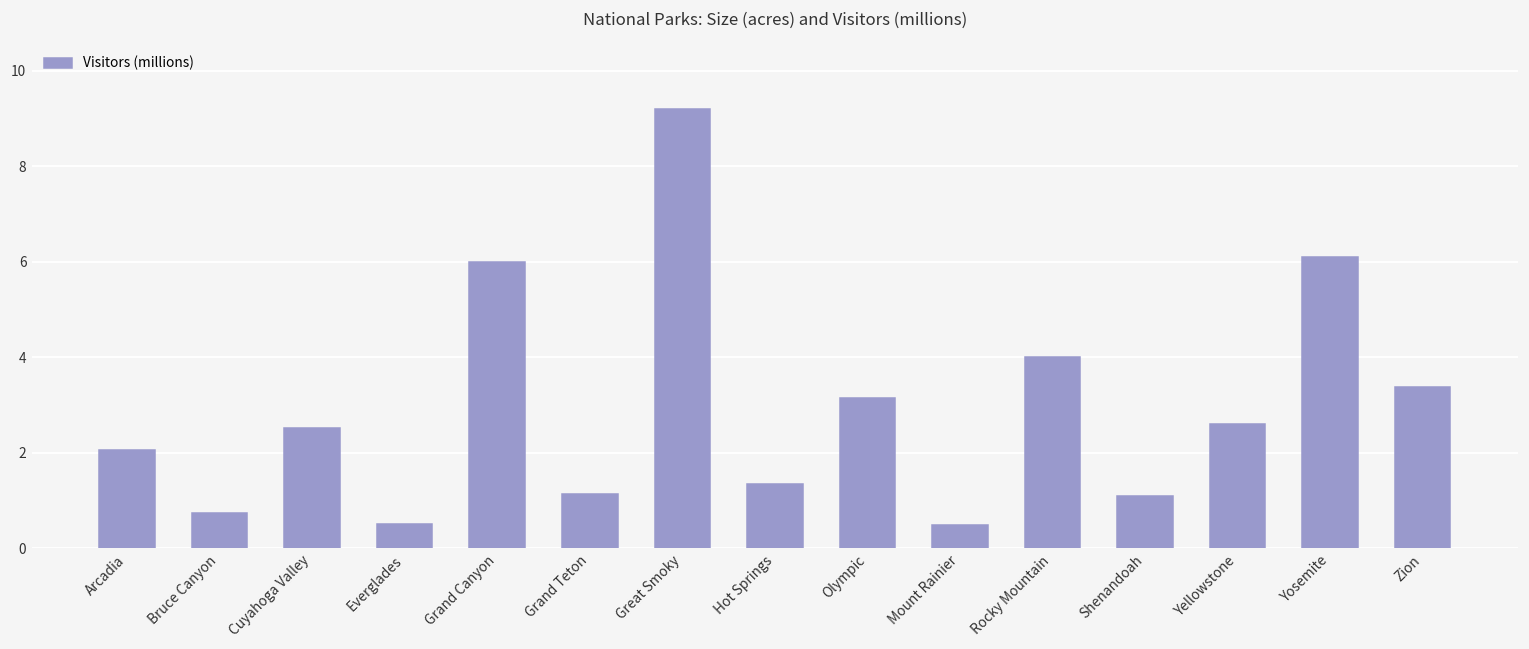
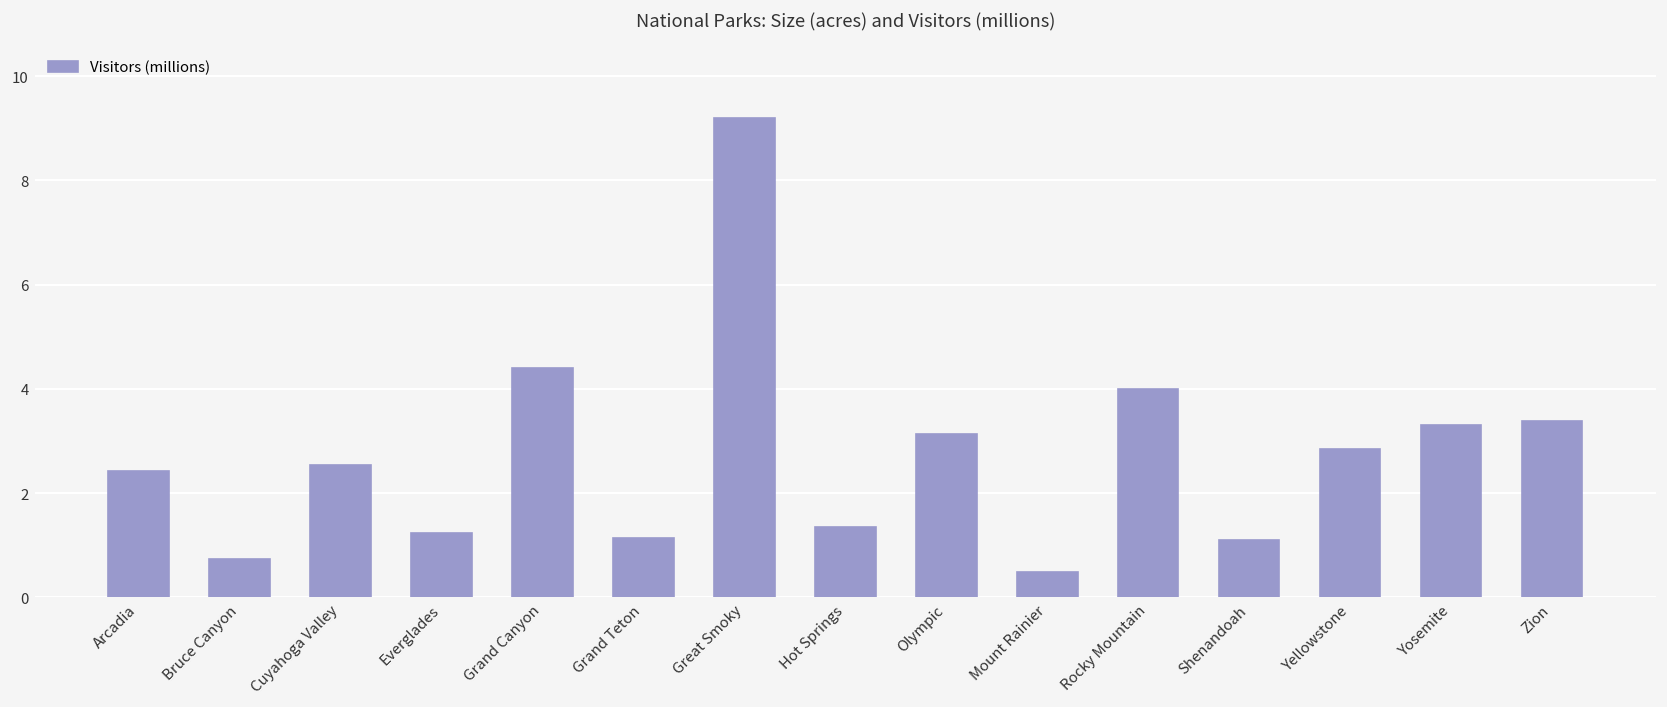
  {
-   "Arcadia": 2.1,
+   "Arcadia": 2.4,
    "Bruce Canyon": 0.7,
    "Cuyahoga Valley": 2.5,
-   "Everglades": 0.5,
-   "Grand Canyon": 6.0,
+   "Everglades": 1.2,
+   "Grand Canyon": 4.4,
    "Grand Teton": 1.1,
    "Great Smoky": 9.2,
    "Hot Springs": 1.3,
    "Olympic": 3.1,
    "Mount Rainier": 0.5,
    "Rocky Mountain": 4.0,
    "Shenandoah": 1.1,
-   "Yellowstone": 2.6,
-   "Yosemite": 6.1,
+   "Yellowstone": 2.8,
+   "Yosemite": 3.3,
    "Zion": 3.4
  }
